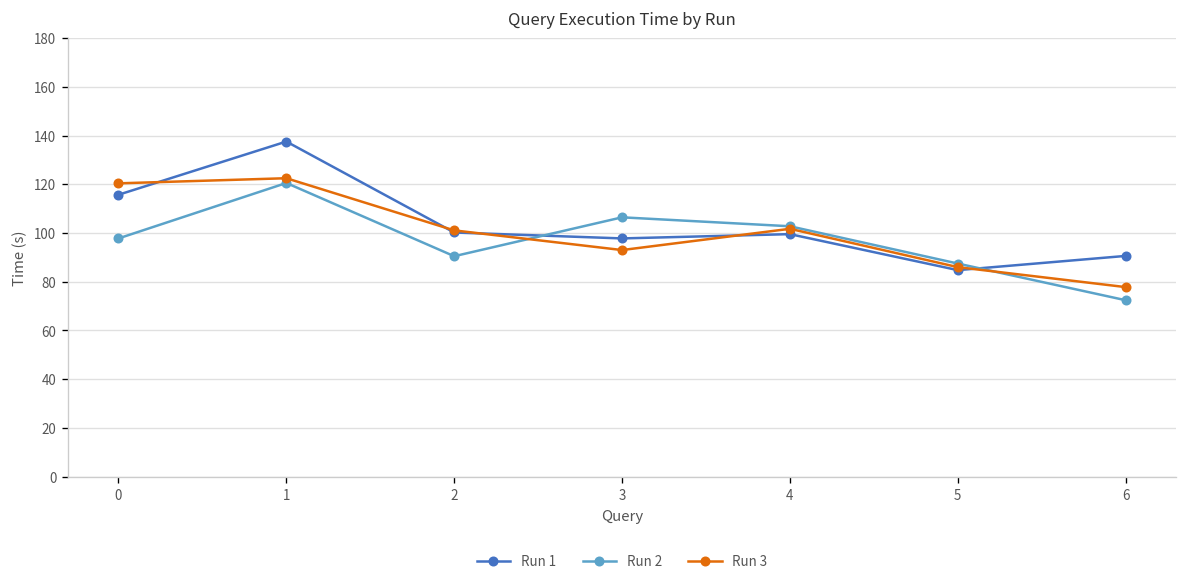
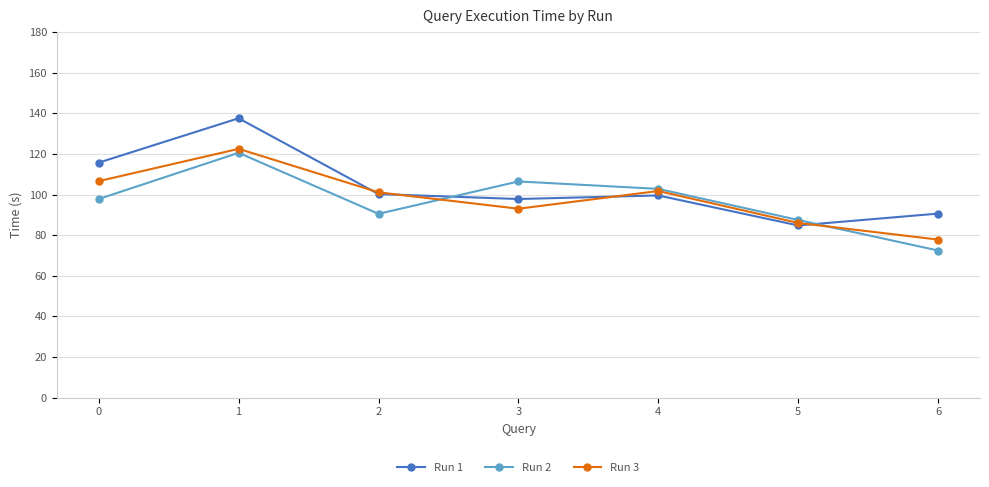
  {
    "Run 3": {
-     "0": 120,
+     "0": 107,
      "1": 122,
      "3": 93,
      "6": 78
    }
  }
